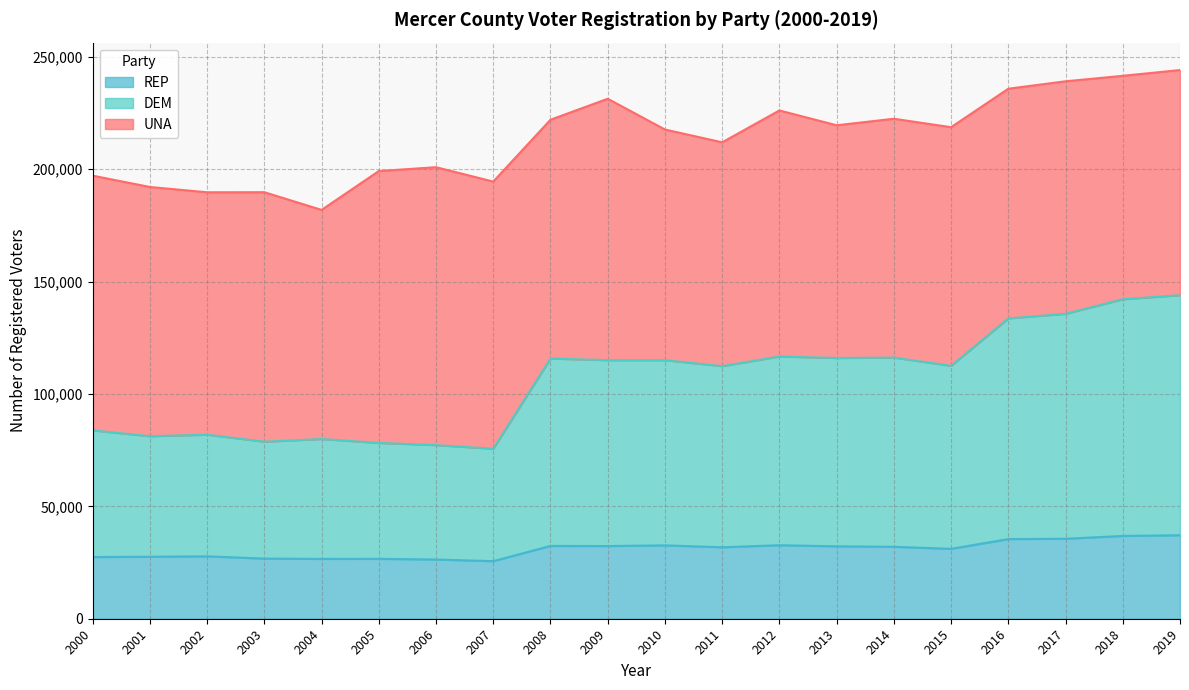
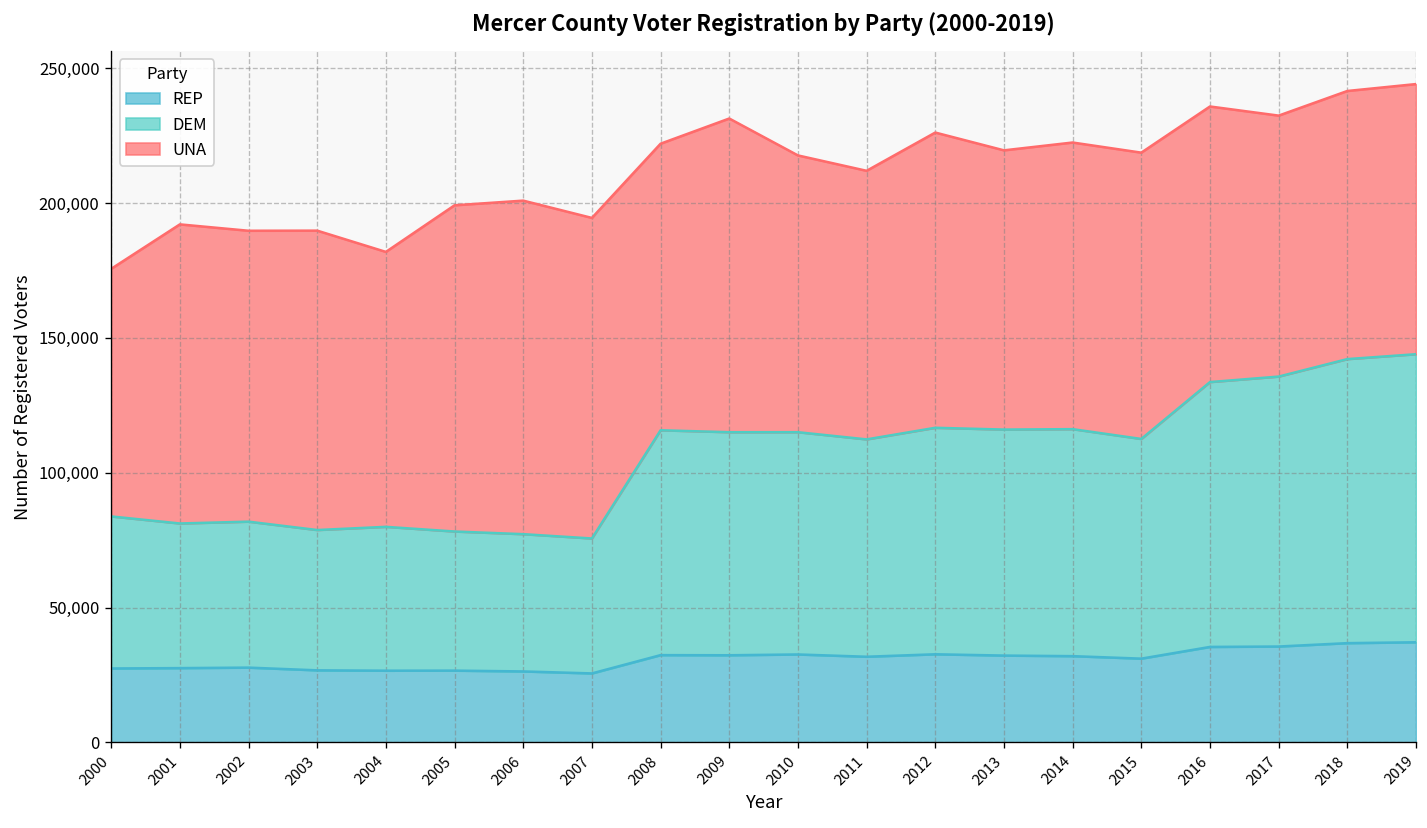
  {
    "UNA": {
-     "2000": "113,000",
+     "2000": "92,000",
      "2001": "111,000",
      "2002": "108,000",
      "2003": "111,000",
      "2004": "102,000",
      "2005": "121,000",
      "2006": "124,000",
      "2007": "119,000",
      "2008": "106,000",
      "2009": "116,000",
      "2010": "103,000",
      "2011": "100,000",
      "2012": "109,000",
      "2013": "104,000",
      "2014": "106,000",
      "2015": "106,000",
      "2016": "102,000",
-     "2017": "103,000",
+     "2017": "97,000",
      "2018": "99,000",
      "2019": "100,000"
    }
  }
